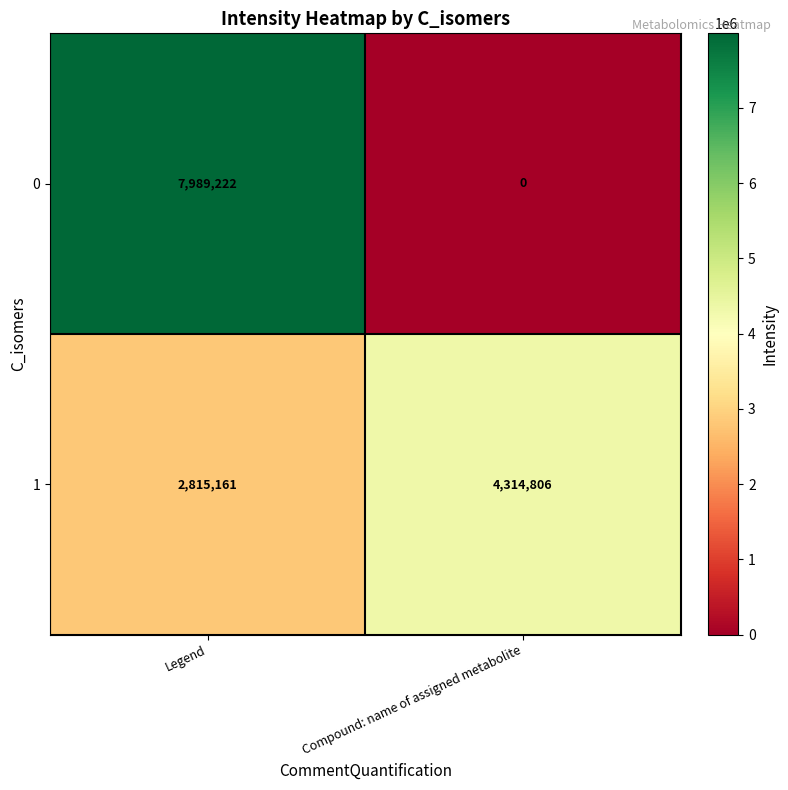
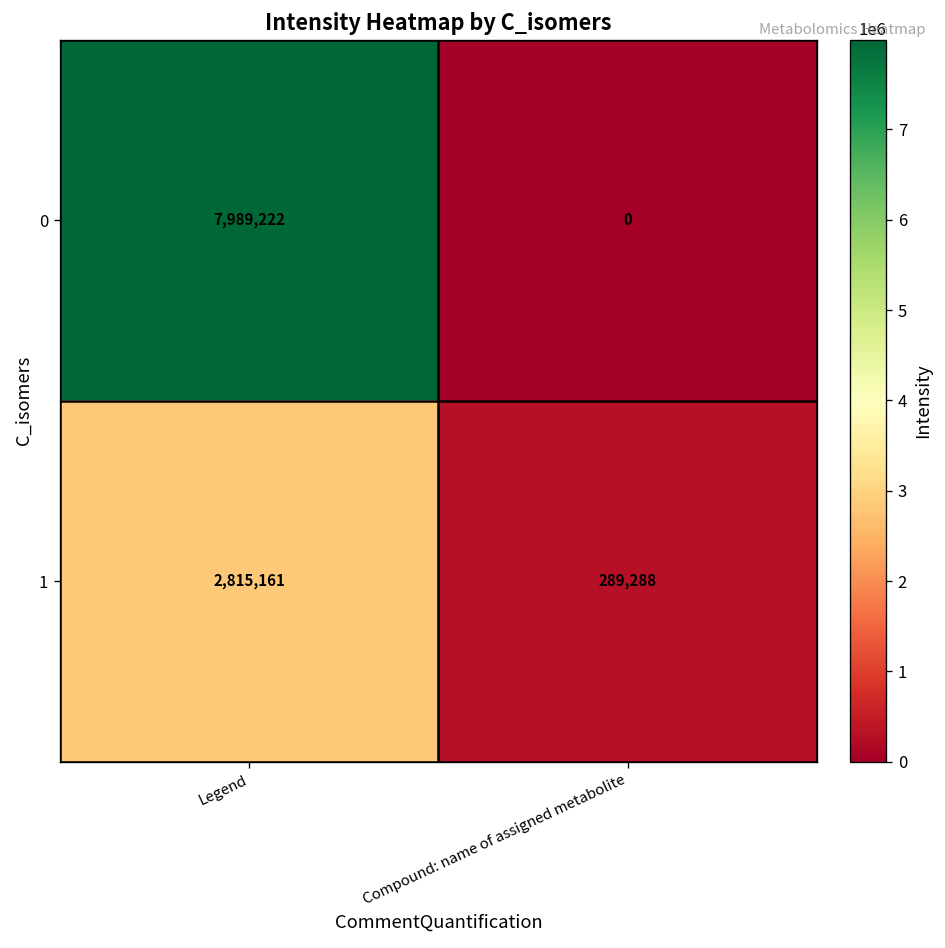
  {
    "0": {
      "Legend": "7,989,222",
      "Compound: name of assigned metabolite": "0"
    },
    "1": {
      "Legend": "2,815,161",
-     "Compound: name of assigned metabolite": "4,314,806"
+     "Compound: name of assigned metabolite": "289,288"
    }
  }
